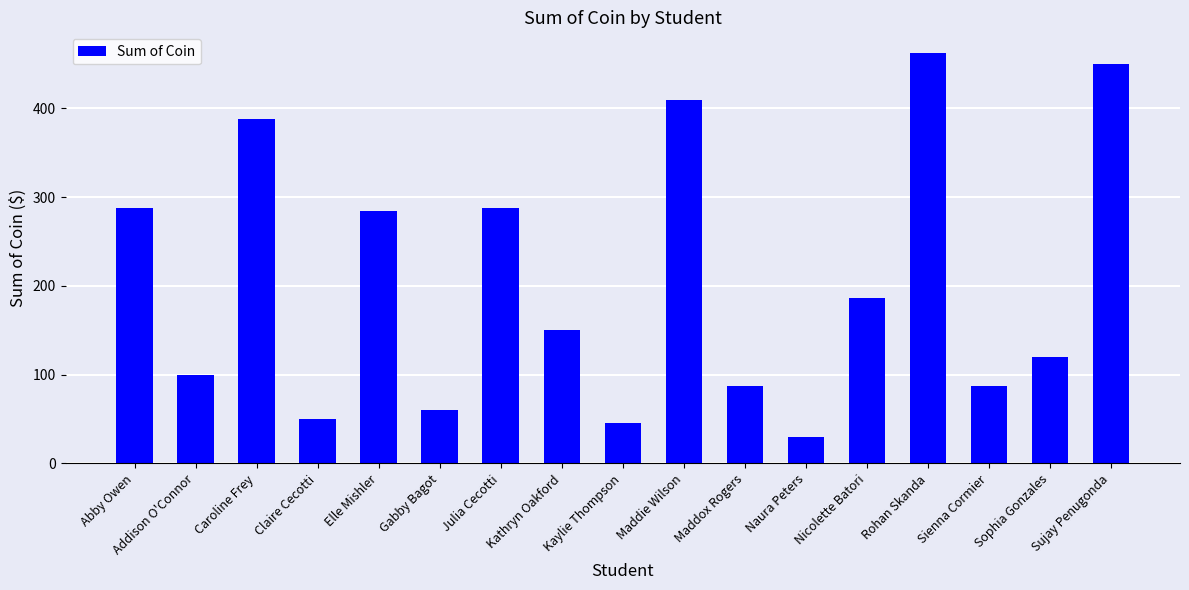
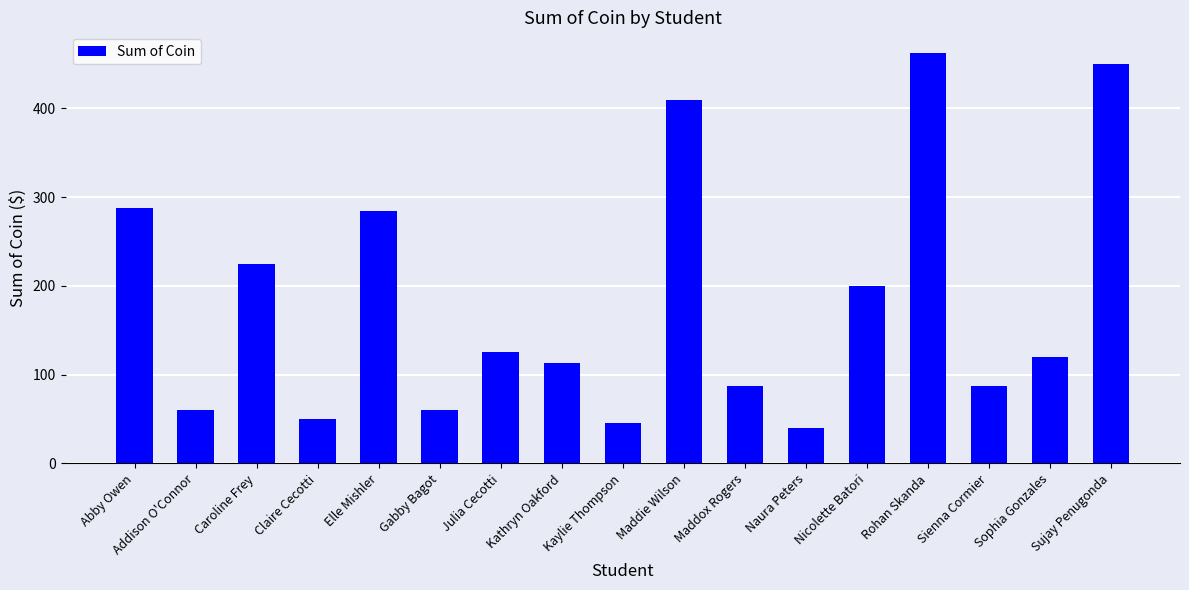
  {
    "Abby Owen": 290,
-   "Addison O'Connor": 100,
-   "Caroline Frey": 390,
+   "Addison O'Connor": 60,
+   "Caroline Frey": 230,
    "Claire Cecotti": 50,
    "Elle Mishler": 280,
    "Gabby Bagot": 60,
-   "Julia Cecotti": 290,
-   "Kathryn Oakford": 150,
+   "Julia Cecotti": 130,
+   "Kathryn Oakford": 110,
    "Kaylie Thompson": 50,
    "Maddie Wilson": 410,
    "Maddox Rogers": 90,
-   "Naura Peters": 30,
-   "Nicolette Batori": 190,
+   "Naura Peters": 40,
+   "Nicolette Batori": 200,
    "Rohan Skanda": 460,
    "Sienna Cormier": 90,
    "Sophia Gonzales": 120,
    "Sujay Penugonda": 450
  }
